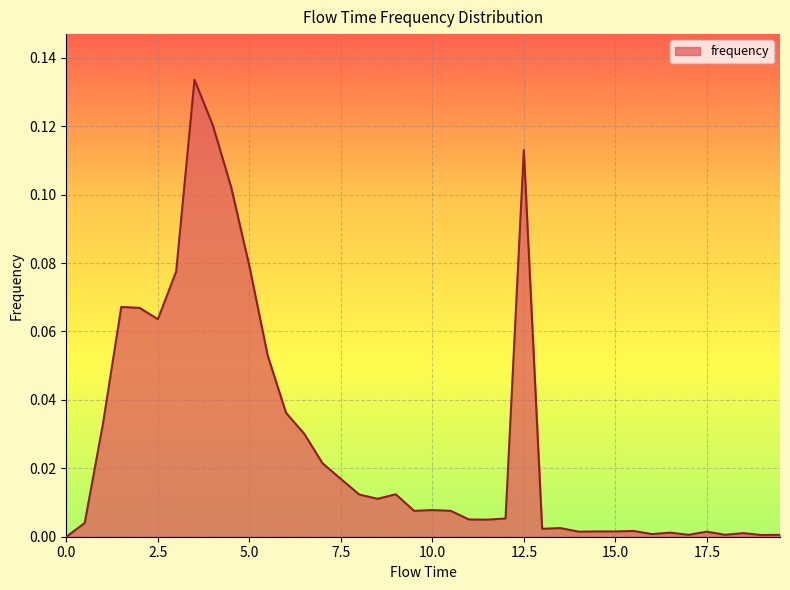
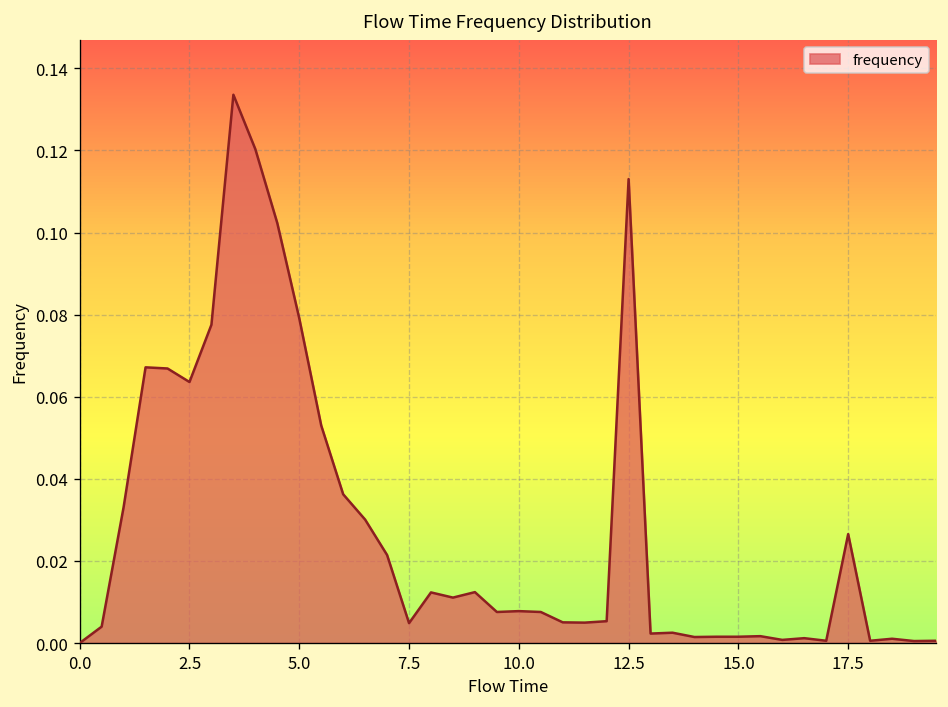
  {
    "0.0": 0.000,
    "2.5": 0.064,
    "5.0": 0.079,
-   "7.5": 0.017,
+   "7.5": 0.005,
    "10.0": 0.008,
    "12.5": 0.113,
    "15.0": 0.002,
-   "17.5": 0.001
+   "17.5": 0.027
  }
